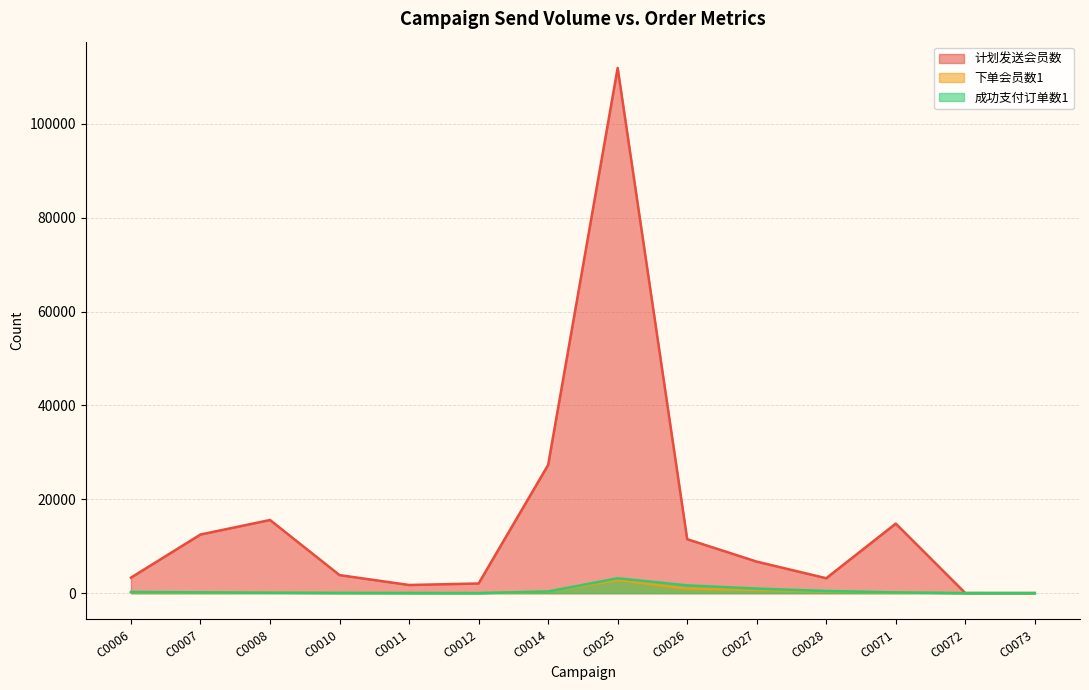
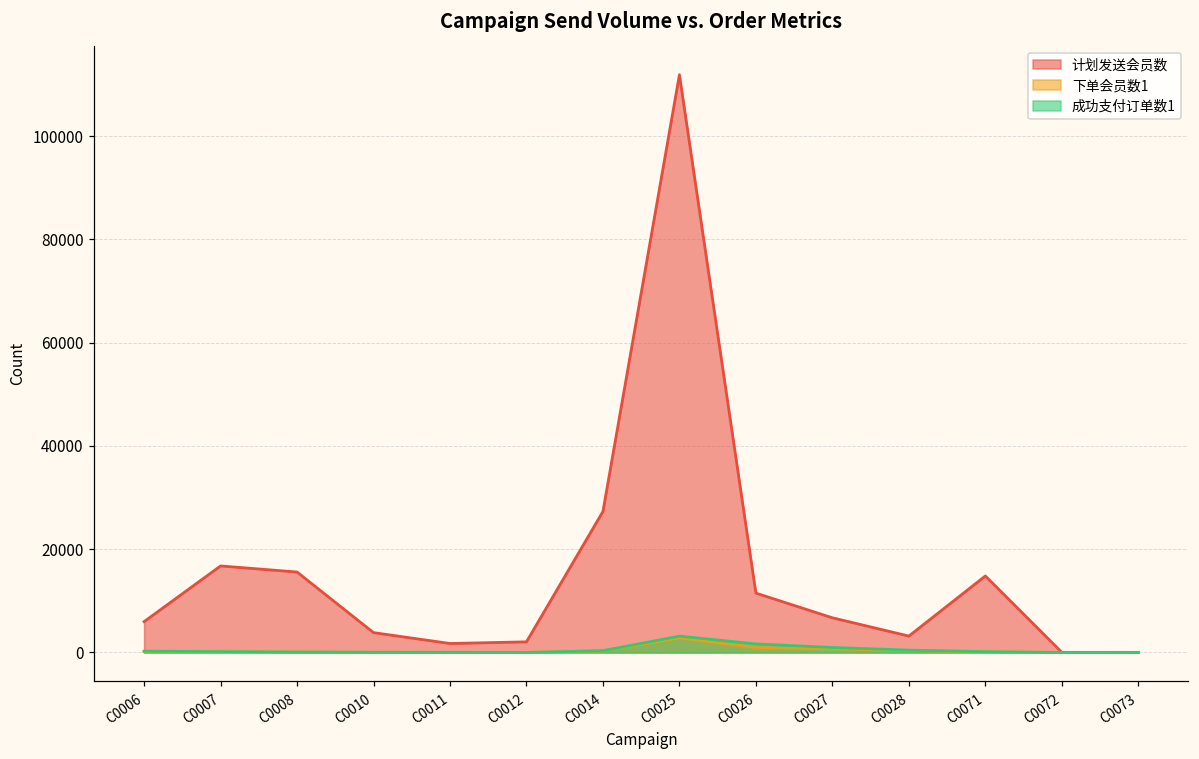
  {
    "计划发送会员数": {
-     "C0006": 3000,
-     "C0007": 12000,
+     "C0006": 6000,
+     "C0007": 17000,
      "C0008": 16000,
      "C0010": 4000,
      "C0011": 2000,
      "C0012": 2000,
      "C0014": 27000,
      "C0025": 112000,
      "C0026": 11000,
      "C0027": 7000,
      "C0028": 3000,
      "C0071": 15000
    },
    "下单会员数1": {
      "C0026": 1000
    },
    "成功支付订单数1": {
      "C0026": 2000
    }
  }
